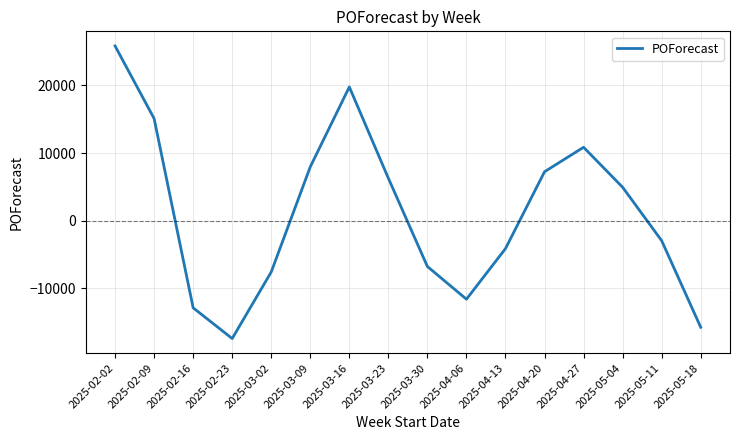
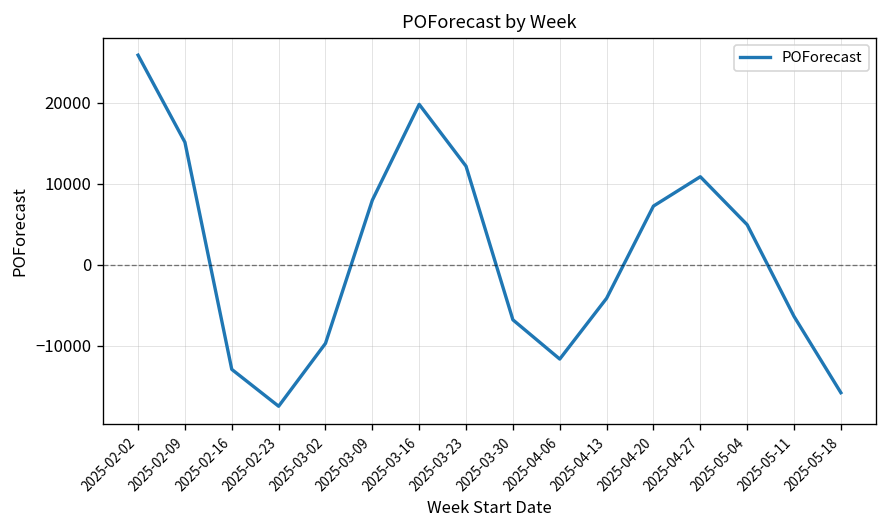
  {
    "2025-02-02": 26000,
    "2025-02-09": 15000,
    "2025-02-16": -13000,
    "2025-02-23": -17000,
-   "2025-03-02": -8000,
+   "2025-03-02": -10000,
    "2025-03-09": 8000,
    "2025-03-16": 20000,
-   "2025-03-23": 6000,
+   "2025-03-23": 12000,
    "2025-03-30": -7000,
    "2025-04-06": -12000,
    "2025-04-13": -4000,
    "2025-04-20": 7000,
    "2025-04-27": 11000,
    "2025-05-04": 5000,
-   "2025-05-11": -3000,
+   "2025-05-11": -6000,
    "2025-05-18": -16000
  }
